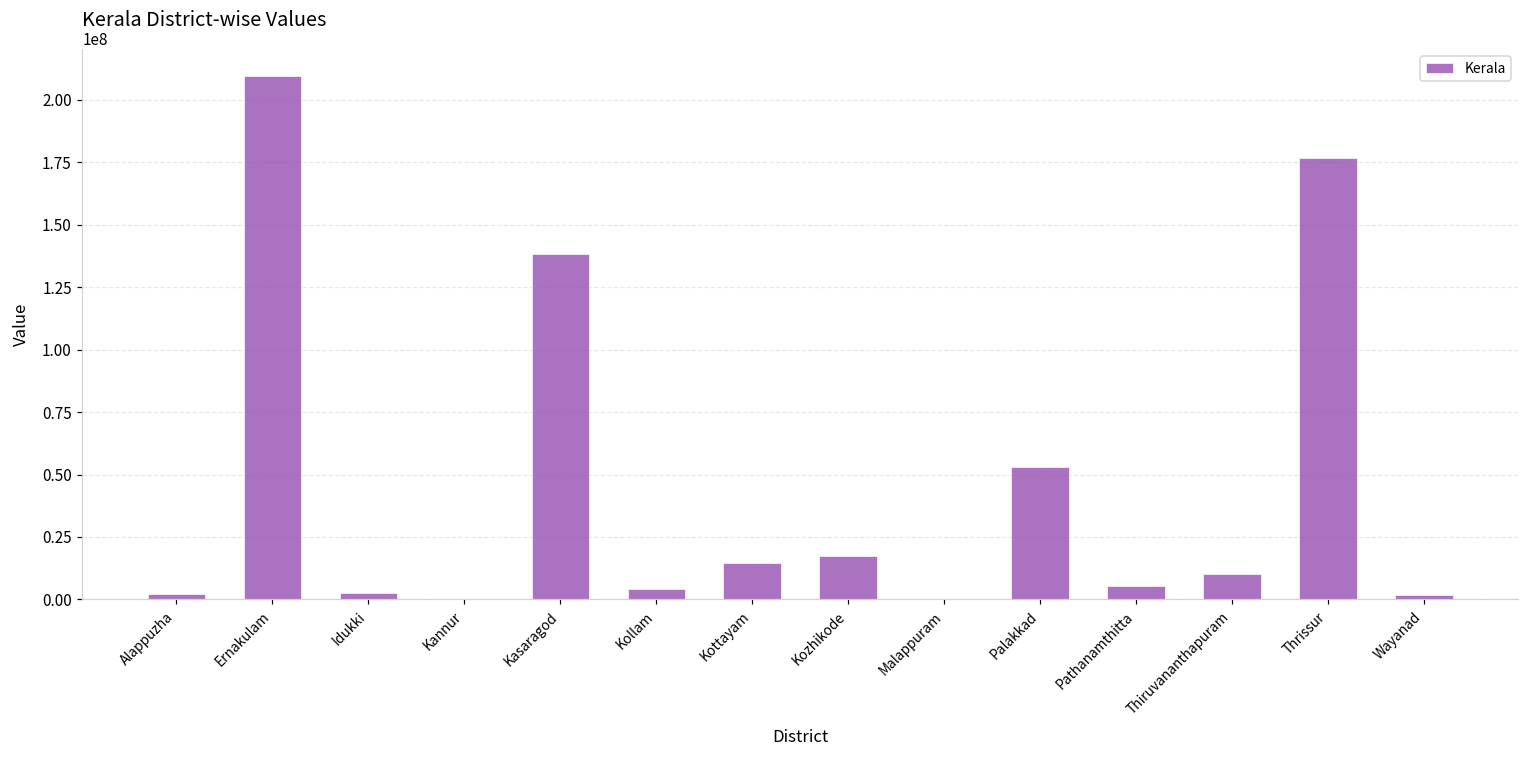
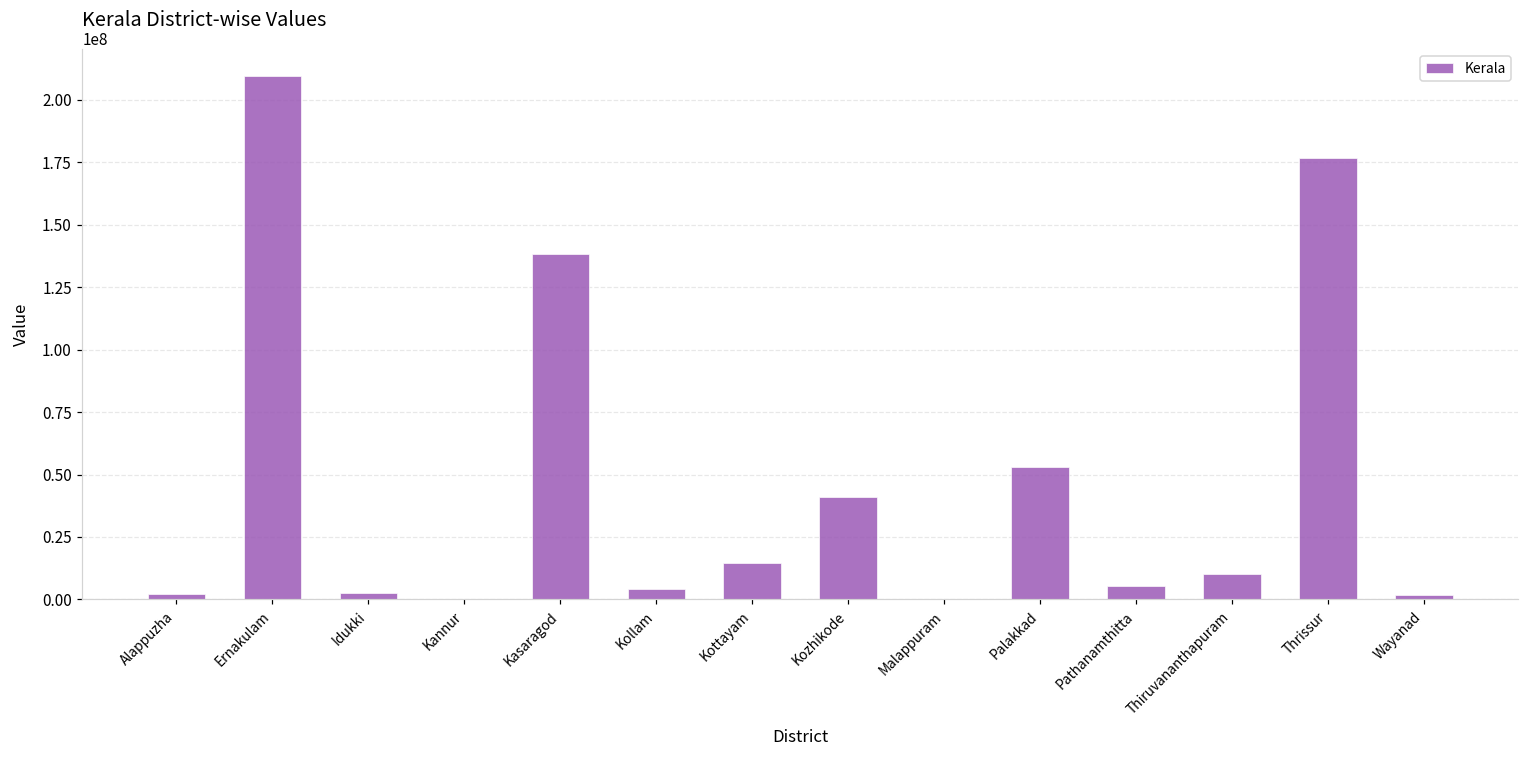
  {
    "Alappuzha": 2000000,
    "Ernakulam": 210000000,
    "Idukki": 2000000,
    "Kannur": 0,
    "Kasaragod": 138000000,
    "Kollam": 4000000,
    "Kottayam": 15000000,
-   "Kozhikode": 17000000,
+   "Kozhikode": 41000000,
    "Malappuram": 0,
    "Palakkad": 53000000,
    "Pathanamthitta": 5000000,
    "Thiruvananthapuram": 10000000,
    "Thrissur": 177000000,
    "Wayanad": 2000000
  }
